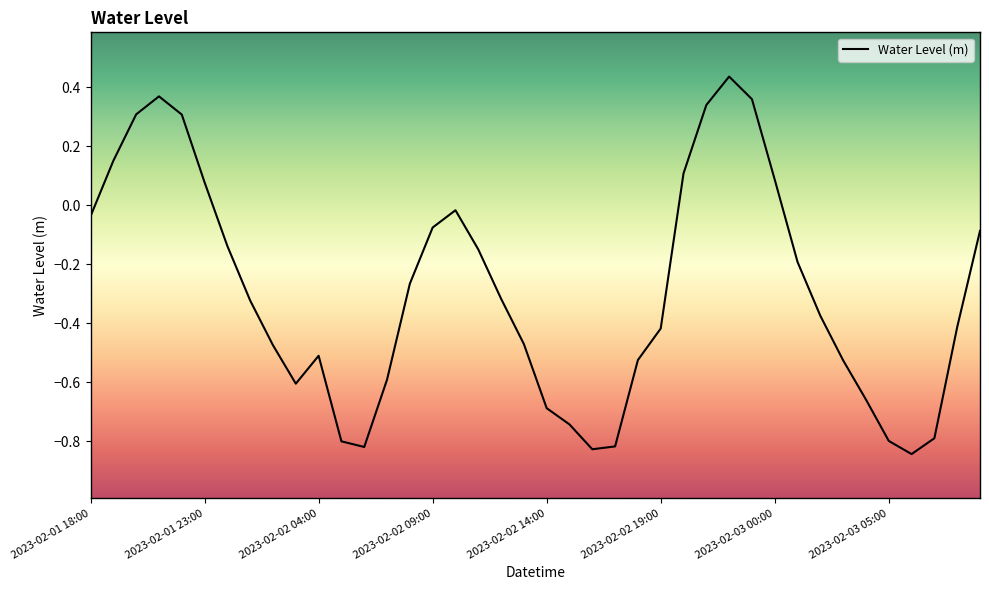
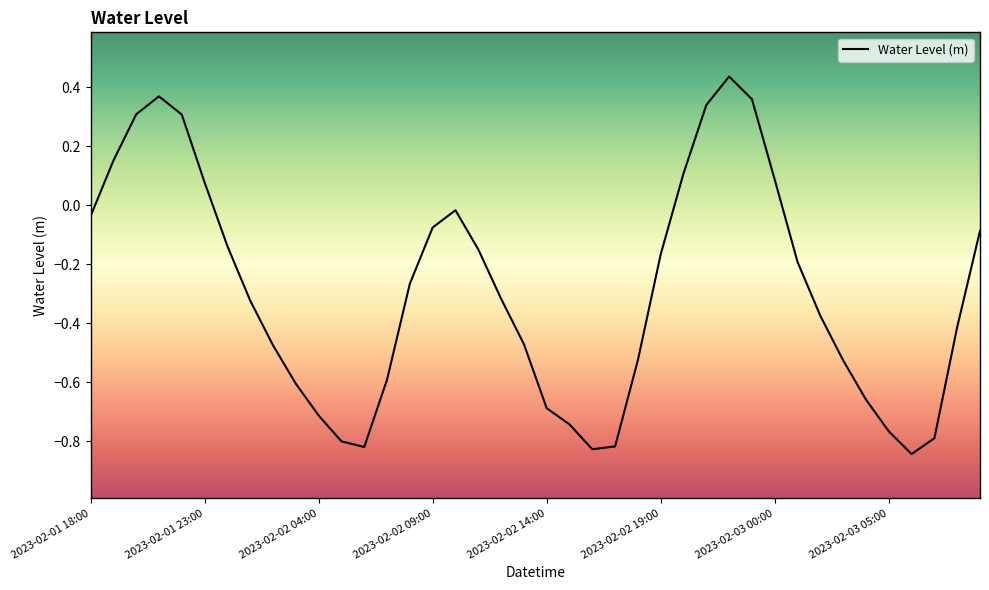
  {
    "2023-02-01 18:00": -0.04,
    "2023-02-01 23:00": 0.08,
-   "2023-02-02 04:00": -0.51,
+   "2023-02-02 04:00": -0.71,
    "2023-02-02 09:00": -0.07,
    "2023-02-02 14:00": -0.69,
-   "2023-02-02 19:00": -0.42,
+   "2023-02-02 19:00": -0.17,
    "2023-02-03 00:00": 0.09,
-   "2023-02-03 05:00": -0.80
+   "2023-02-03 05:00": -0.77
  }
